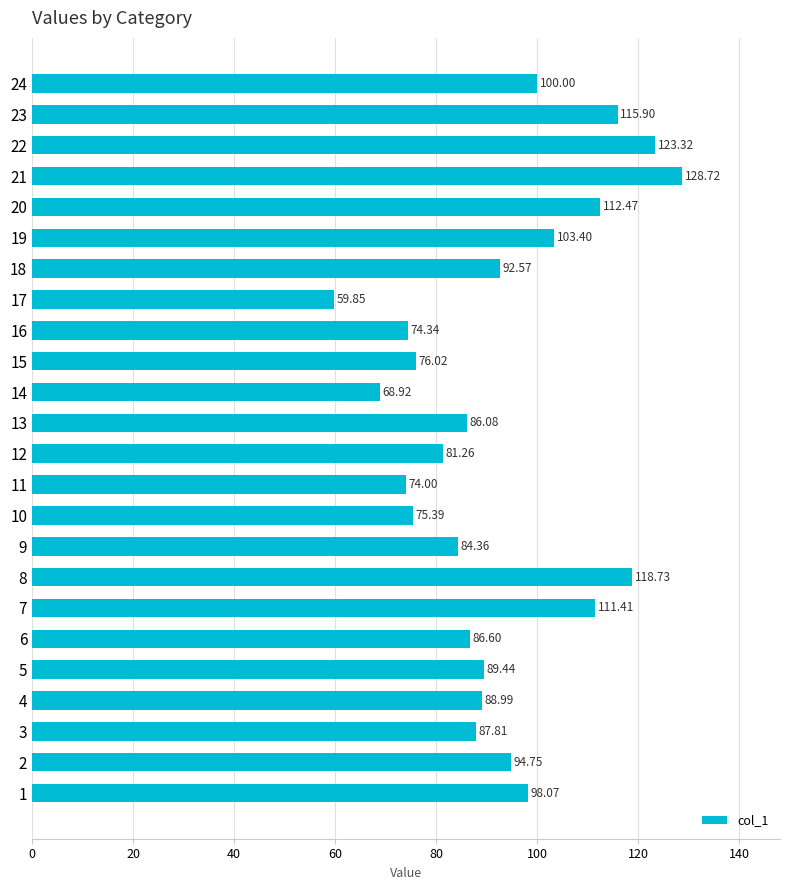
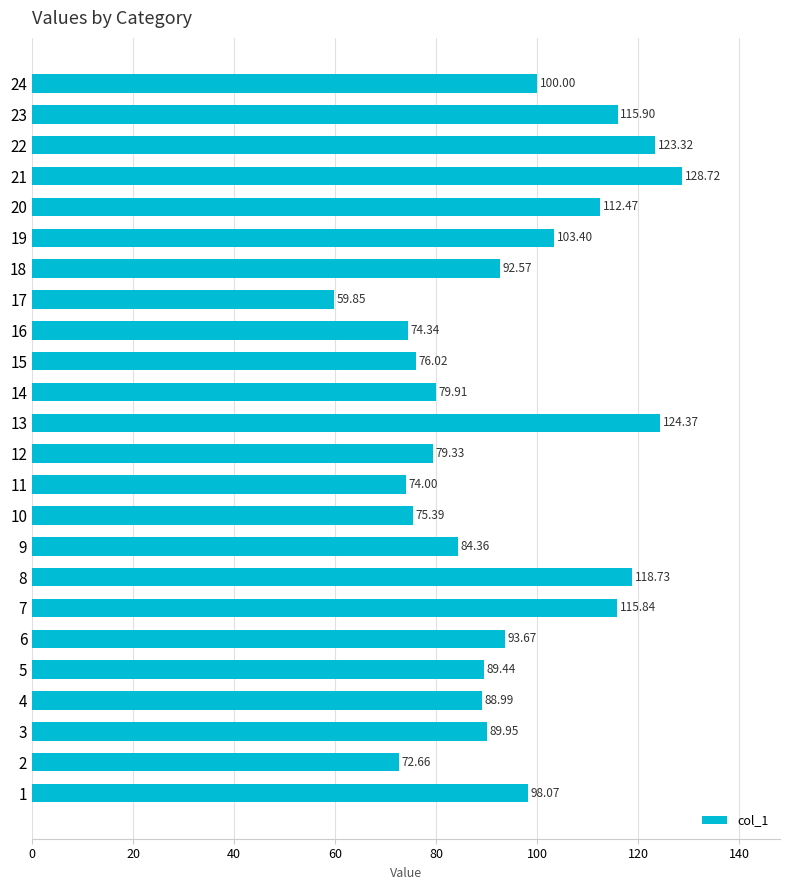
  {
    "24": 100.00,
    "23": 115.90,
    "22": 123.32,
    "21": 128.72,
    "20": 112.47,
    "19": 103.40,
    "18": 92.57,
    "17": 59.85,
    "16": 74.34,
    "15": 76.02,
-   "14": 68.92,
-   "13": 86.08,
-   "12": 81.26,
+   "14": 79.91,
+   "13": 124.37,
+   "12": 79.33,
    "11": 74.00,
    "10": 75.39,
    "9": 84.36,
    "8": 118.73,
-   "7": 111.41,
-   "6": 86.60,
+   "7": 115.84,
+   "6": 93.67,
    "5": 89.44,
    "4": 88.99,
-   "3": 87.81,
-   "2": 94.75,
+   "3": 89.95,
+   "2": 72.66,
    "1": 98.07
  }
